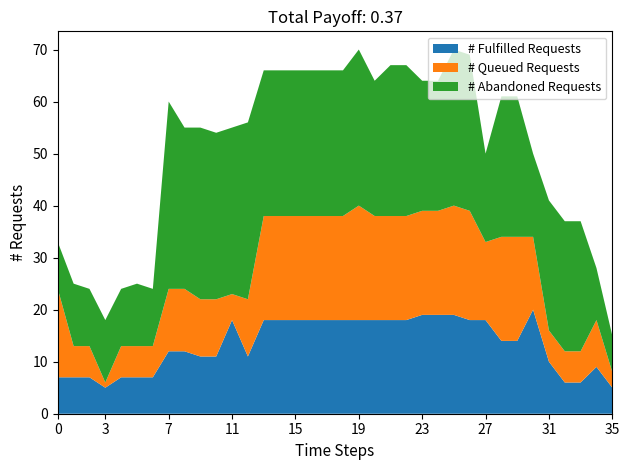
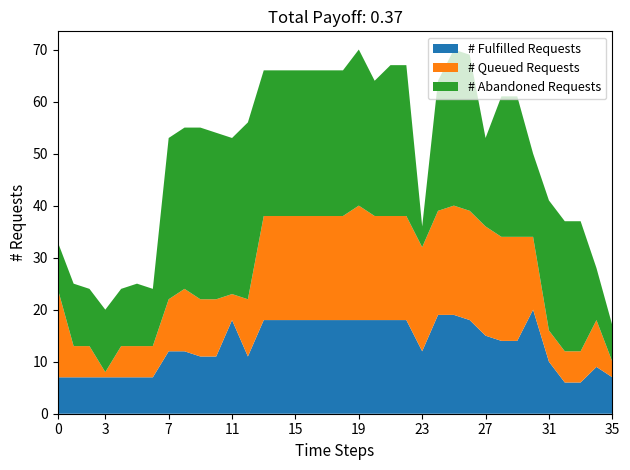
  {
    "# Fulfilled Requests": {
-     "3": 5,
-     "23": 19,
-     "27": 18,
-     "35": 5
+     "3": 7,
+     "23": 12,
+     "27": 15,
+     "35": 7
    },
    "# Queued Requests": {
-     "7": 12,
-     "27": 15
+     "7": 10,
+     "27": 21
    },
    "# Abandoned Requests": {
      "0": 9,
      "3": 12,
-     "7": 36,
-     "11": 32,
+     "7": 31,
+     "11": 30,
      "15": 28,
      "19": 30,
-     "23": 25,
+     "23": 4,
      "27": 17,
      "31": 25,
      "35": 7
    }
  }
